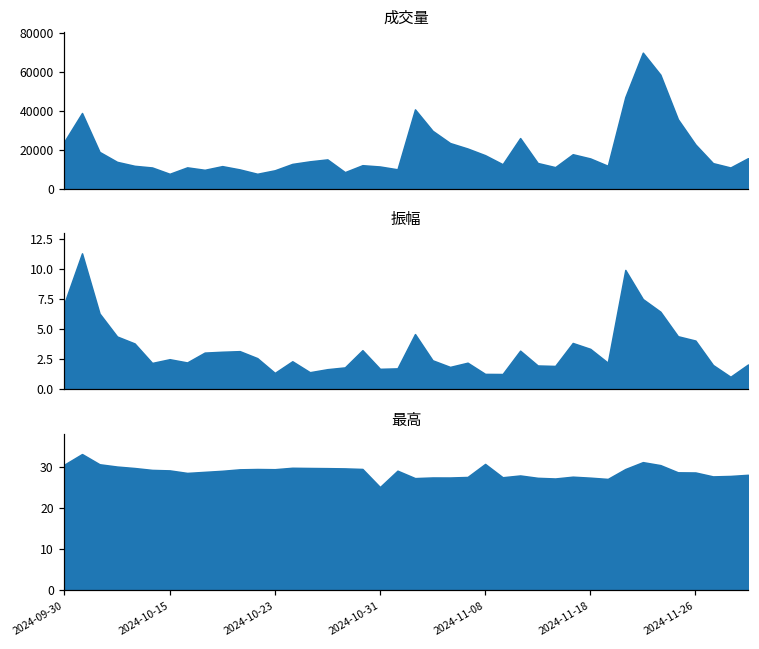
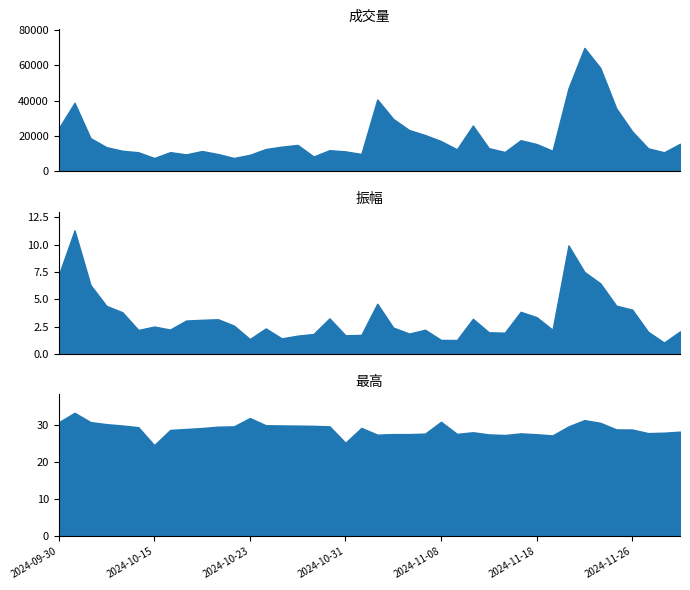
  {
    "最高": {
      "2024-09-30": 31,
-     "2024-10-15": 29,
-     "2024-10-23": 30,
+     "2024-10-15": 25,
+     "2024-10-23": 32,
      "2024-10-31": 25,
      "2024-11-08": 31,
      "2024-11-18": 27,
      "2024-11-26": 29
    }
  }
